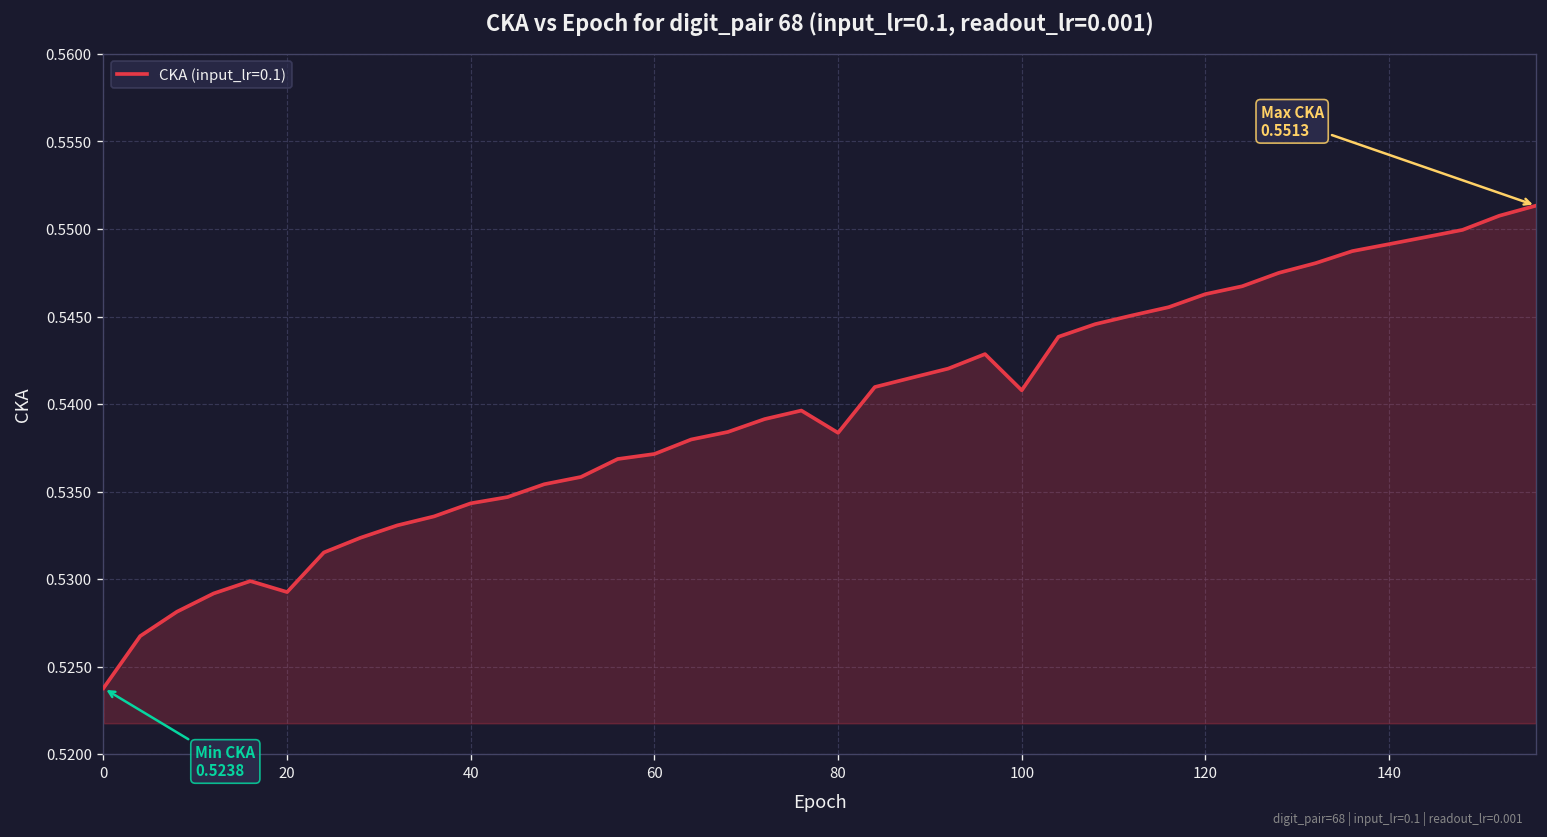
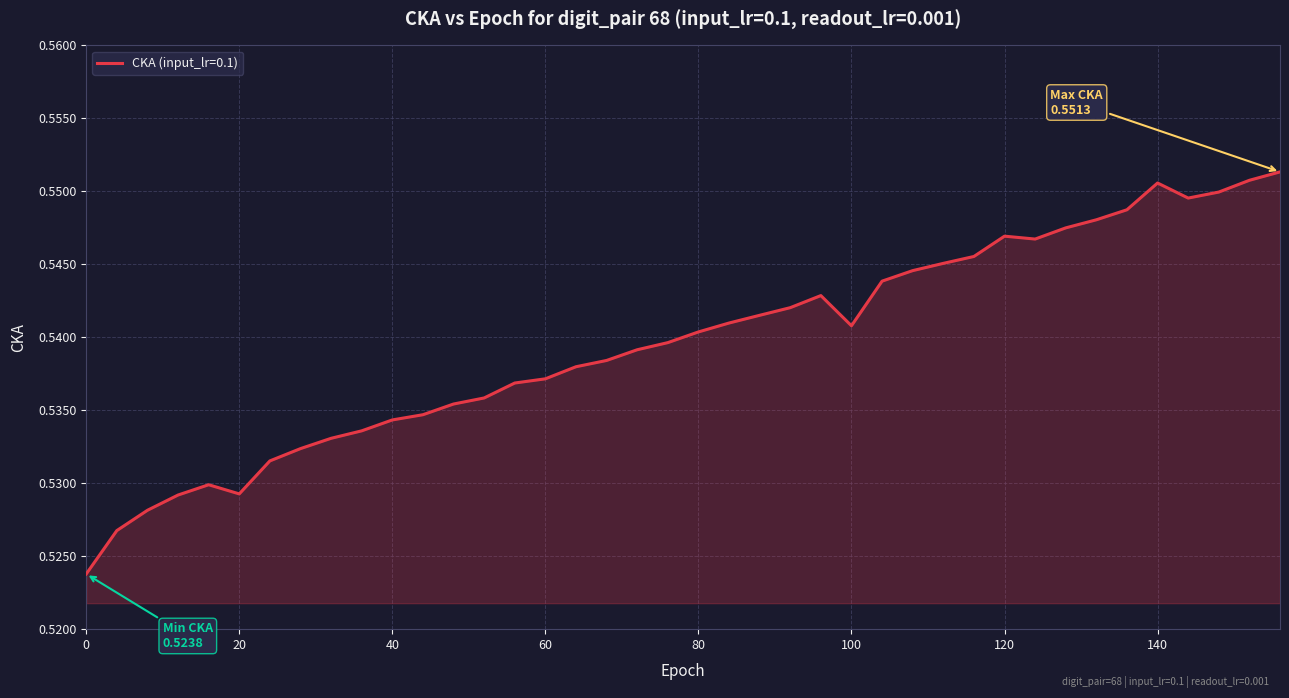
  {
    "20": 0.5293,
    "40": 0.5343,
    "60": 0.5372,
-   "80": 0.5384,
+   "80": 0.5404,
    "100": 0.5408,
-   "120": 0.5463,
-   "140": 0.5491
+   "120": 0.5469,
+   "140": 0.5506
  }
